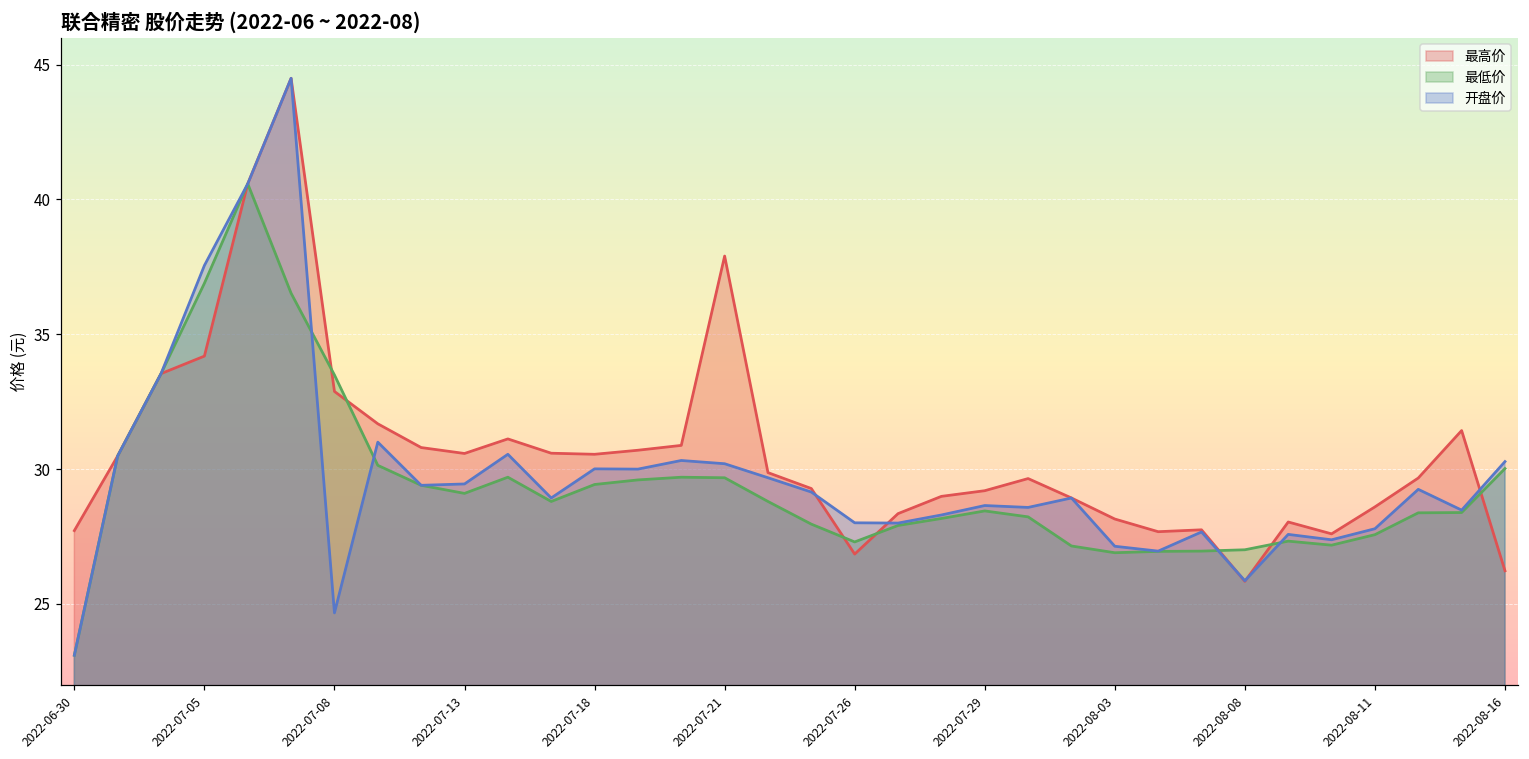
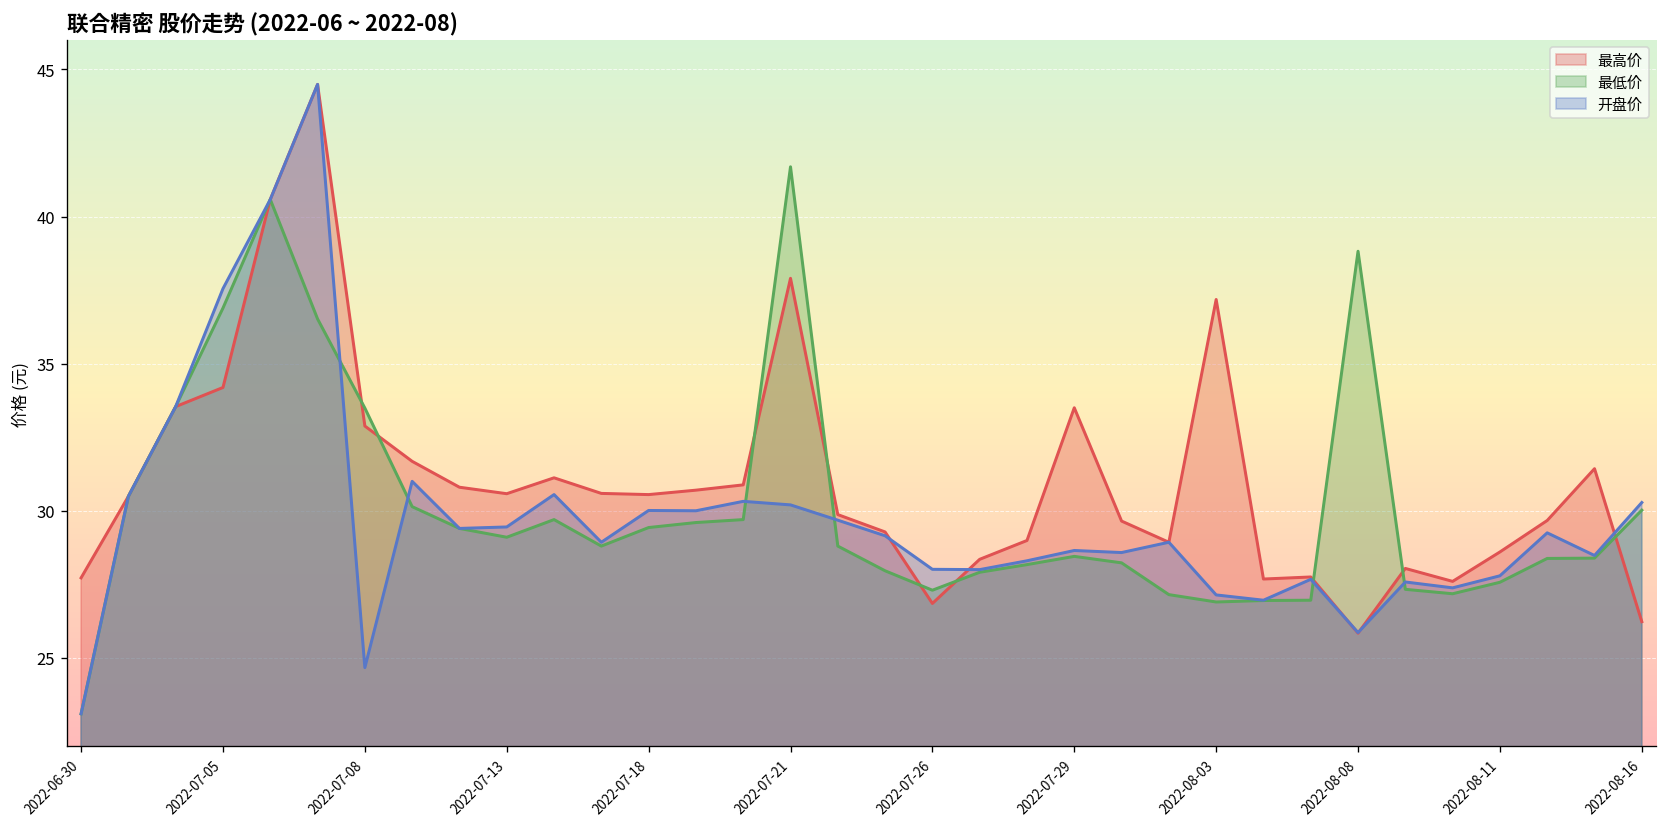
  {
    "最高价": {
      "2022-06-30": 27.7,
      "2022-07-05": 34.2,
      "2022-07-08": 32.9,
      "2022-07-13": 30.6,
      "2022-07-18": 30.6,
      "2022-07-21": 37.9,
      "2022-07-26": 26.9,
-     "2022-07-29": 29.2,
-     "2022-08-03": 28.2,
+     "2022-07-29": 33.5,
+     "2022-08-03": 37.2,
      "2022-08-11": 28.6,
      "2022-08-16": 26.2
    },
    "最低价": {
      "2022-07-05": 36.9,
      "2022-07-08": 33.5,
      "2022-07-13": 29.1,
      "2022-07-18": 29.4,
-     "2022-07-21": 29.7,
+     "2022-07-21": 41.7,
      "2022-07-26": 27.3,
      "2022-07-29": 28.5,
      "2022-08-03": 26.9,
-     "2022-08-08": 27.0,
+     "2022-08-08": 38.8,
      "2022-08-11": 27.6,
      "2022-08-16": 30.0
    },
    "开盘价": {
      "2022-07-05": 37.6,
      "2022-07-08": 24.7,
      "2022-07-13": 29.5,
      "2022-07-18": 30.0,
      "2022-07-21": 30.2,
      "2022-07-26": 28.0,
      "2022-07-29": 28.7,
      "2022-08-03": 27.1,
      "2022-08-11": 27.8,
      "2022-08-16": 30.3
    }
  }
